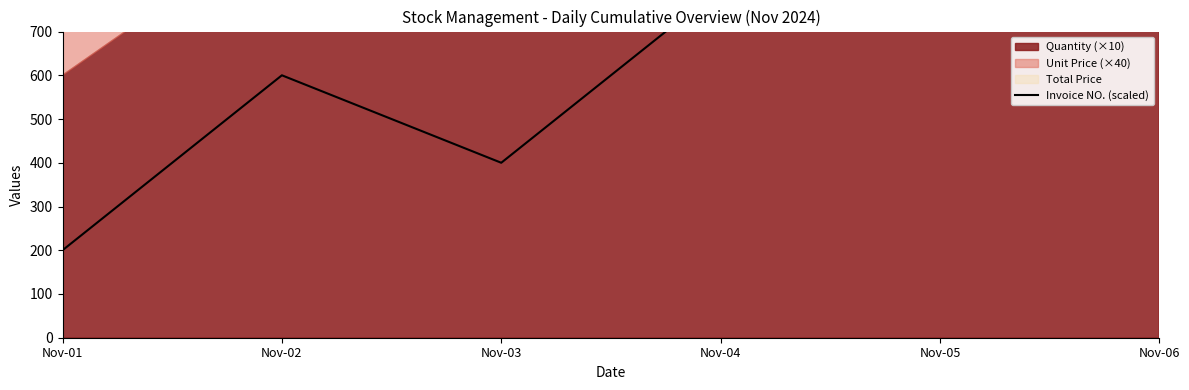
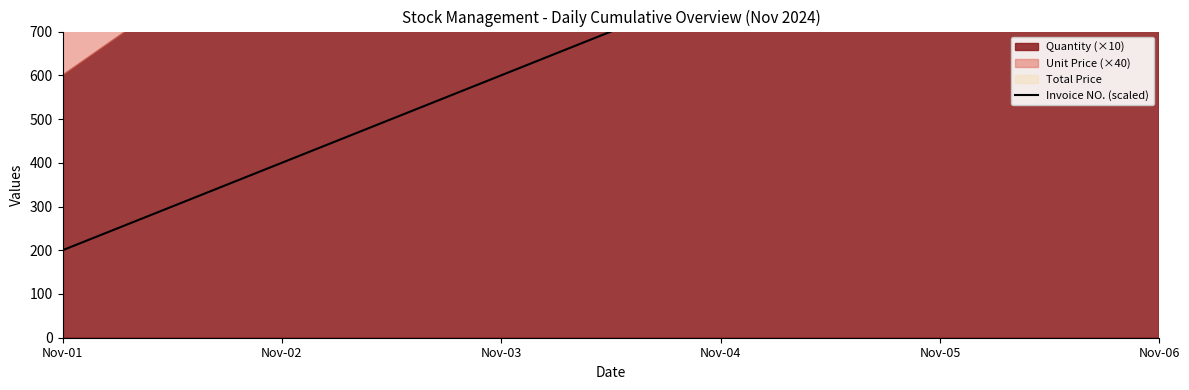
  {
    "Invoice NO. (scaled)": {
      "Nov-01": 200,
-     "Nov-02": 600,
-     "Nov-03": 400
+     "Nov-02": 400,
+     "Nov-03": 600
    },
    "Quantity (×10)": {
      "Nov-01": 600
    }
  }
